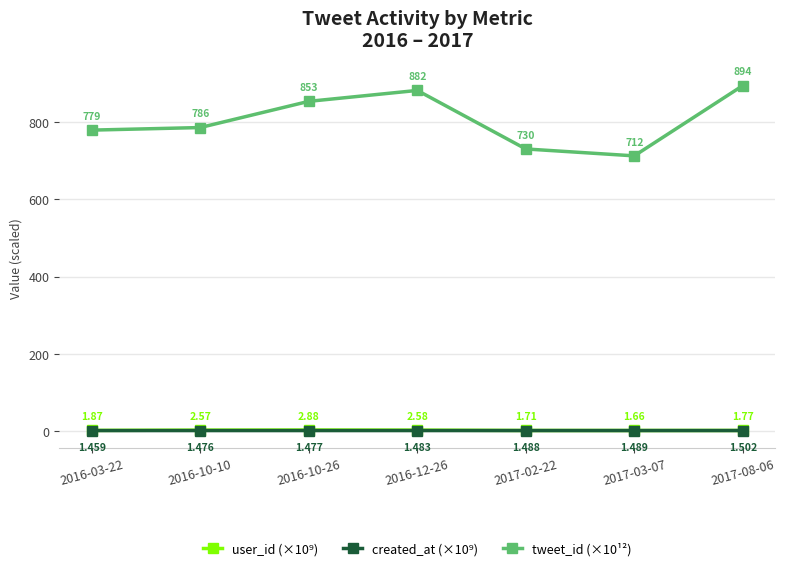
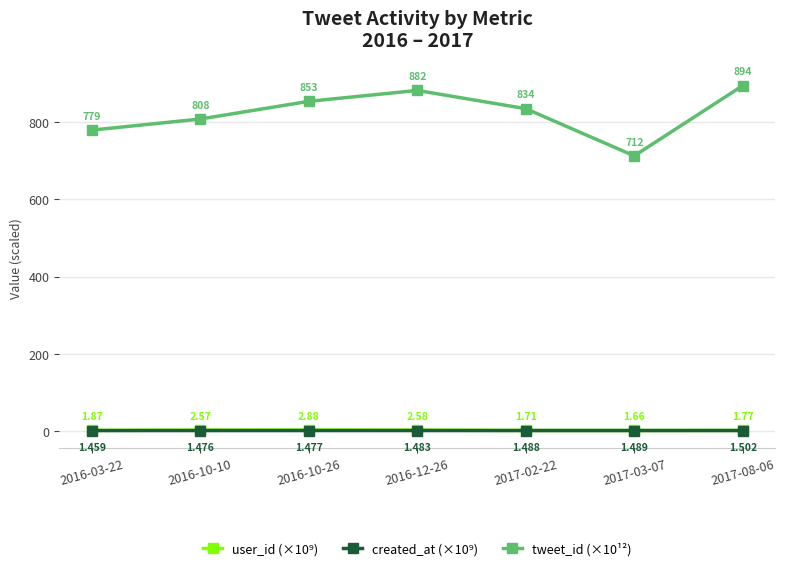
  {
    "tweet_id (×10¹²)": {
      "2016-03-22": 779,
-     "2016-10-10": 786,
+     "2016-10-10": 808,
      "2016-10-26": 853,
      "2016-12-26": 882,
-     "2017-02-22": 730,
+     "2017-02-22": 834,
      "2017-03-07": 712,
      "2017-08-06": 894
    }
  }
